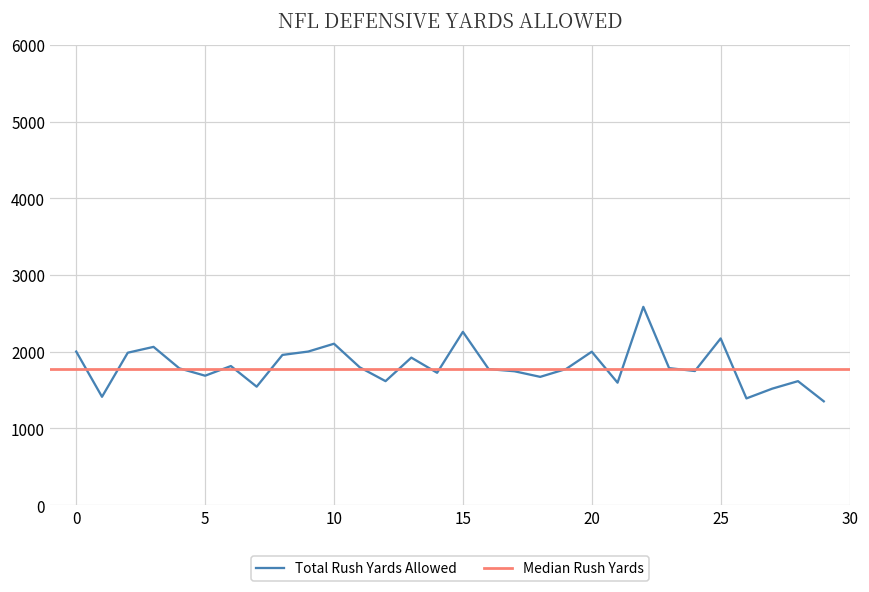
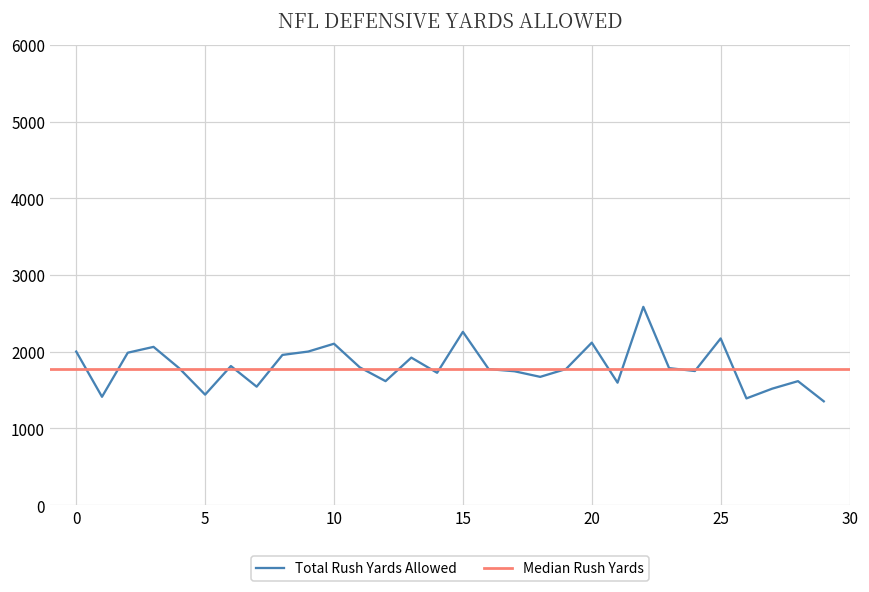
  {
    "0": 2000,
-   "5": 1700,
+   "5": 1400,
    "10": 2100,
    "15": 2300,
-   "20": 2000,
+   "20": 2100,
    "25": 2200
  }
